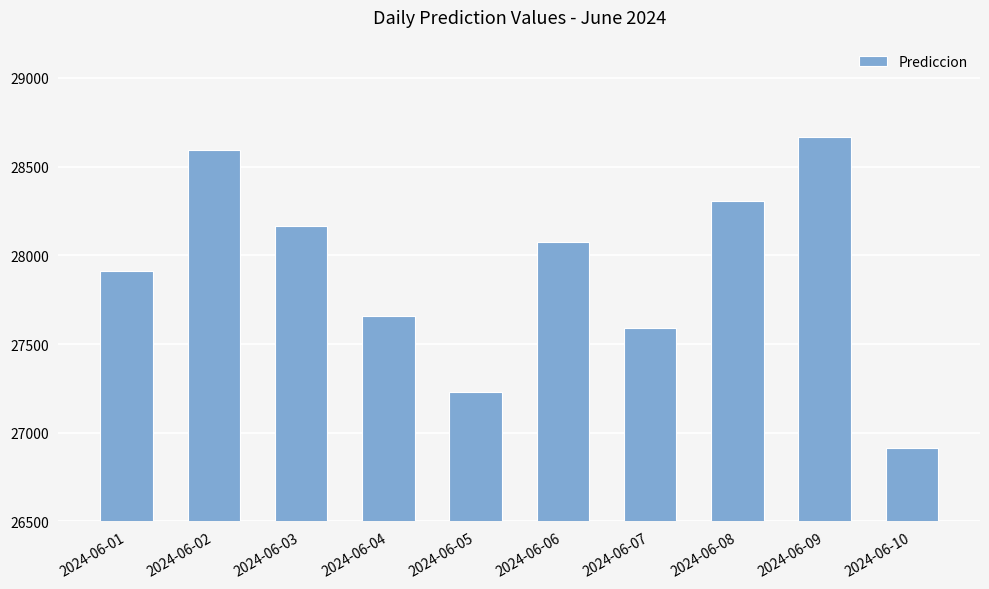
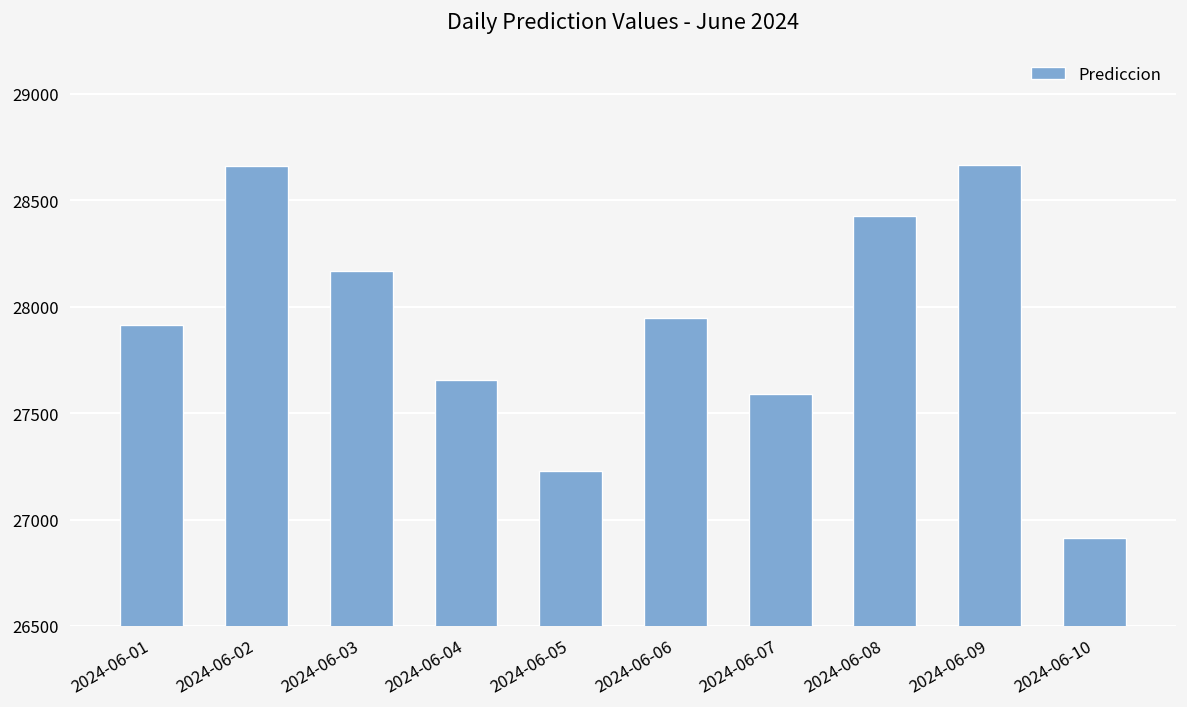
  {
    "2024-06-01": 27910,
-   "2024-06-02": 28590,
+   "2024-06-02": 28660,
    "2024-06-03": 28170,
    "2024-06-04": 27660,
    "2024-06-05": 27230,
-   "2024-06-06": 28080,
+   "2024-06-06": 27950,
    "2024-06-07": 27590,
-   "2024-06-08": 28310,
+   "2024-06-08": 28430,
    "2024-06-09": 28670,
    "2024-06-10": 26910
  }
